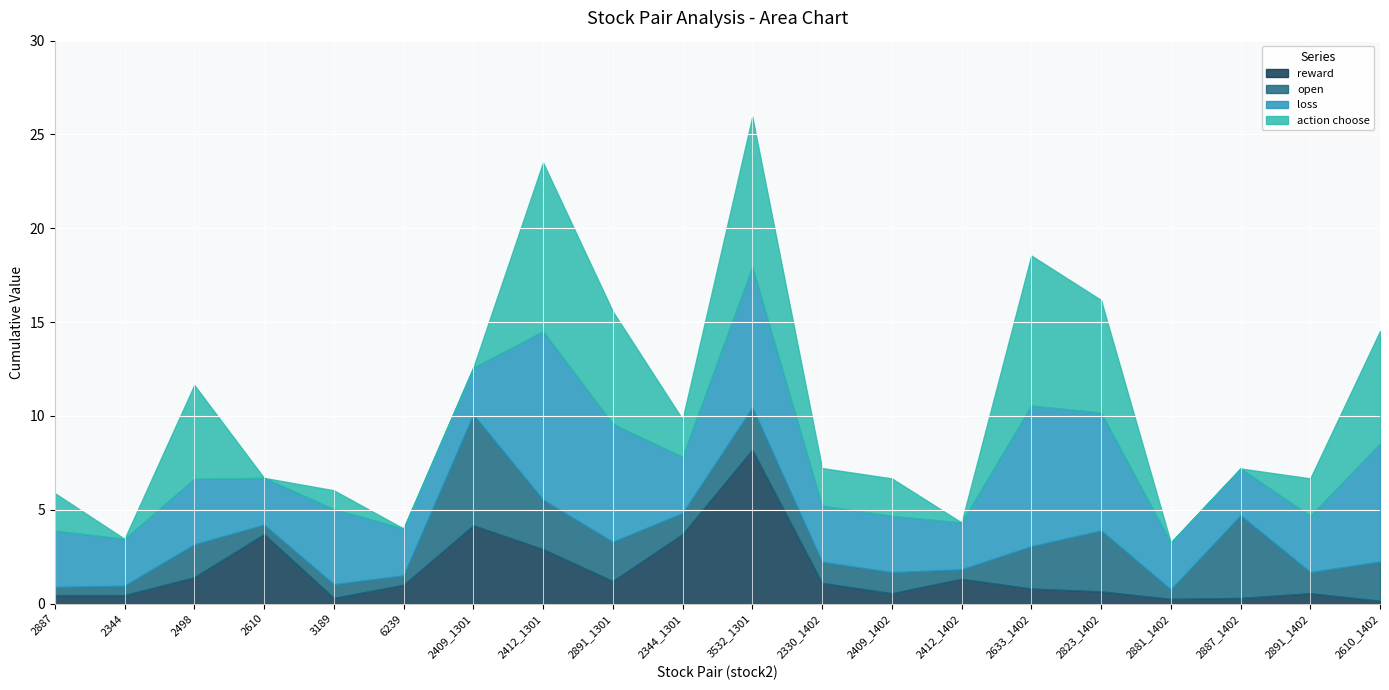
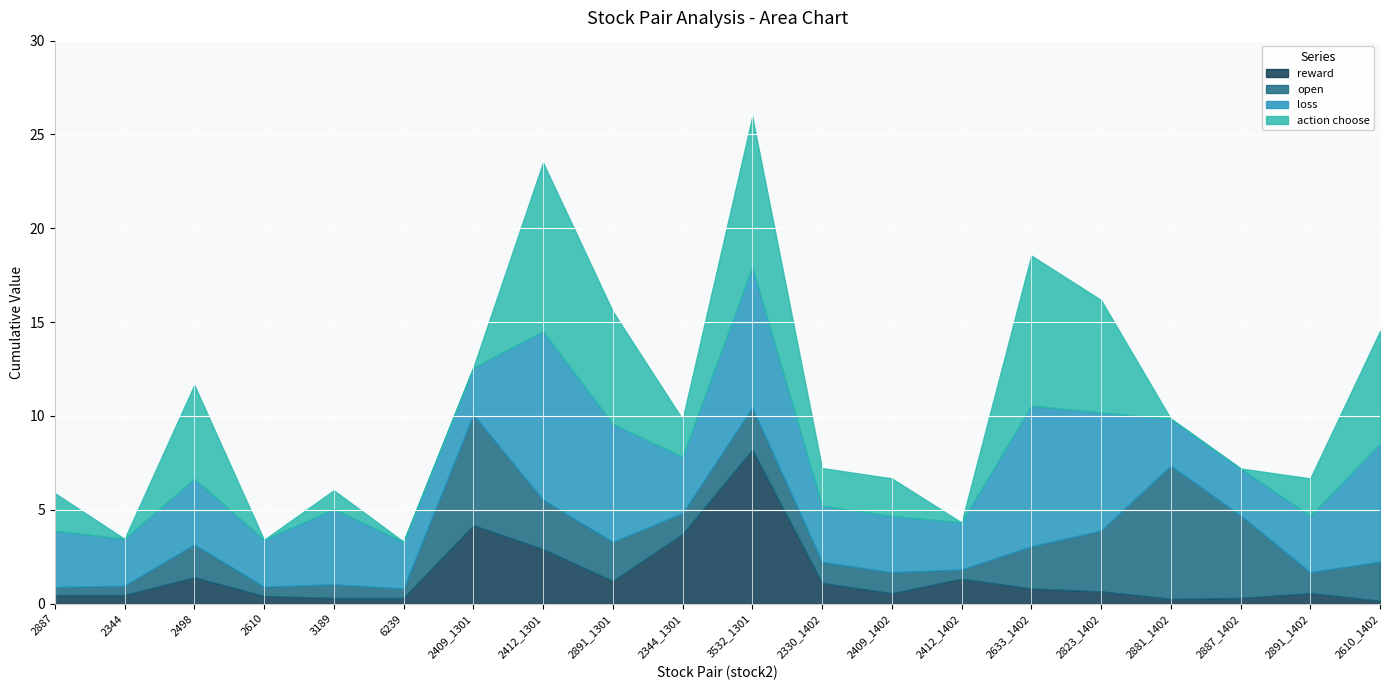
  {
    "reward": {
      "2887": 0.5,
      "2344": 0.5,
      "2498": 1.4,
-     "2610": 3.7,
+     "2610": 0.4,
      "3189": 0.3,
-     "6239": 1.0,
+     "6239": 0.3,
      "2409_1301": 4.2,
      "2412_1301": 2.9,
      "2891_1301": 1.2,
      "2344_1301": 3.7,
      "3532_1301": 8.2,
      "2330_1402": 1.1,
      "2409_1402": 0.6,
      "2412_1402": 1.3,
      "2633_1402": 0.8,
      "2823_1402": 0.7,
      "2881_1402": 0.3,
      "2887_1402": 0.3,
      "2891_1402": 0.6,
      "2610_1402": 0.2
    },
    "open": {
      "2887": 0.4,
      "2344": 0.5,
      "2498": 1.8,
      "2610": 0.5,
      "3189": 0.7,
      "6239": 0.5,
      "2409_1301": 5.9,
      "2412_1301": 2.6,
      "2891_1301": 2.1,
      "2344_1301": 1.1,
      "3532_1301": 2.3,
      "2330_1402": 1.1,
      "2409_1402": 1.1,
      "2412_1402": 0.5,
      "2633_1402": 2.3,
      "2823_1402": 3.2,
-     "2881_1402": 0.5,
+     "2881_1402": 7.1,
      "2887_1402": 4.4,
      "2891_1402": 1.1,
      "2610_1402": 2.1
    }
  }
